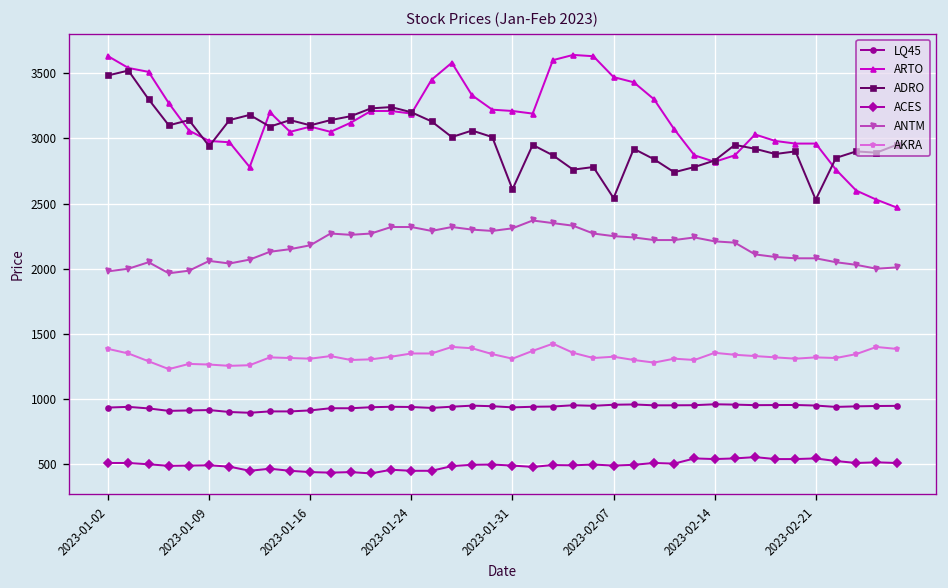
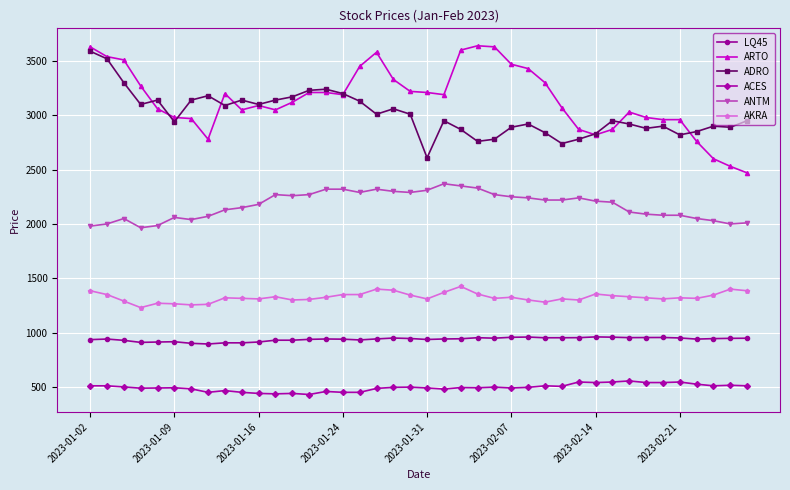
  {
    "ADRO": {
-     "2023-01-02": 3480,
+     "2023-01-02": 3590,
      "2023-01-09": 2940,
      "2023-01-31": 2610,
-     "2023-02-07": 2540,
-     "2023-02-21": 2530
+     "2023-02-07": 2890,
+     "2023-02-21": 2820
    }
  }
